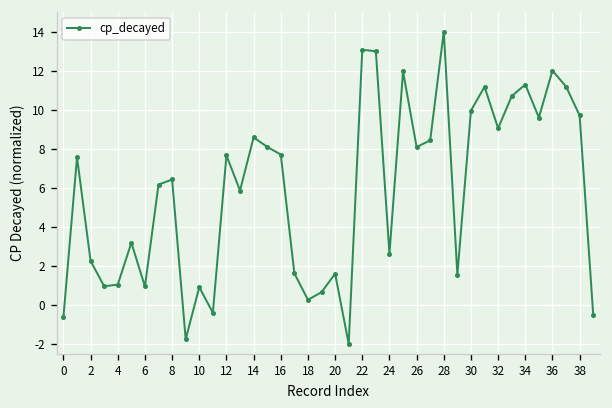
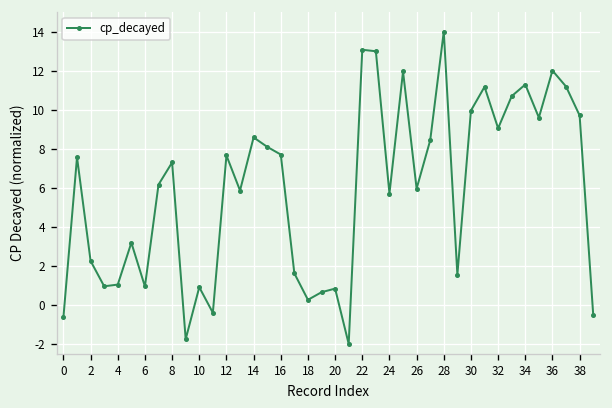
  {
    "0": -0.6,
    "2": 2.2,
    "4": 1.0,
    "6": 0.9,
-   "8": 6.4,
+   "8": 7.3,
    "10": 0.9,
    "12": 7.7,
    "14": 8.6,
    "16": 7.7,
    "18": 0.3,
-   "20": 1.6,
+   "20": 0.8,
    "22": 13.1,
-   "24": 2.6,
-   "26": 8.1,
+   "24": 5.7,
+   "26": 6.0,
    "28": 14.0,
    "30": 10.0,
    "32": 9.0,
    "34": 11.3,
    "36": 12.0,
    "38": 9.7
  }
